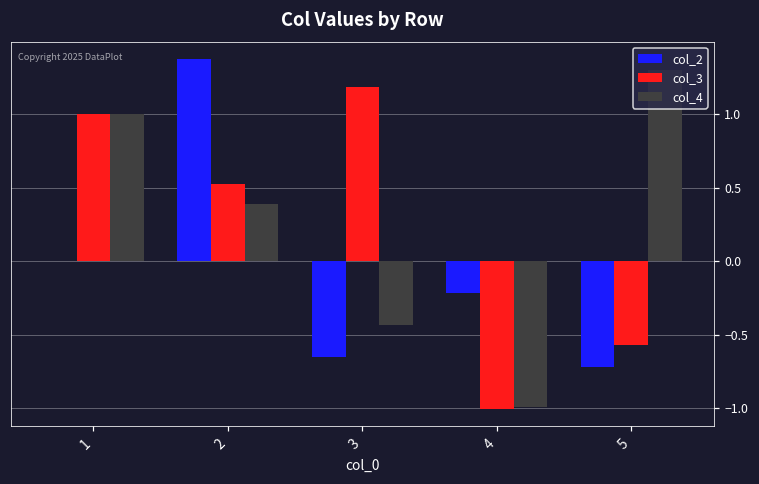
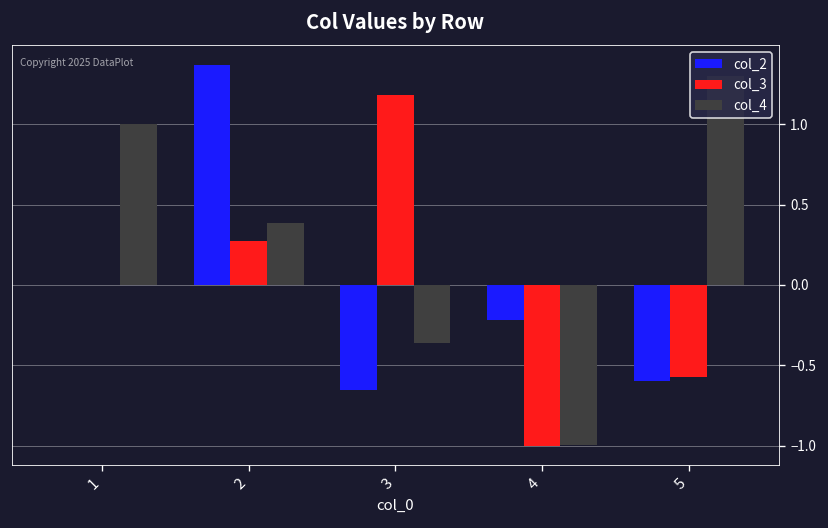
  {
    "col_2": {
      "2": 1.37,
      "3": -0.65,
      "4": -0.22,
-     "5": -0.72
+     "5": -0.60
    },
    "col_3": {
-     "1": 1,
-     "2": 0.53,
+     "1": 0,
+     "2": 0.27,
      "3": 1.18,
      "4": -1.00,
      "5": -0.57
    },
    "col_4": {
      "1": 1.00,
      "2": 0.39,
-     "3": -0.44,
+     "3": -0.36,
      "4": -0.99
    }
  }
